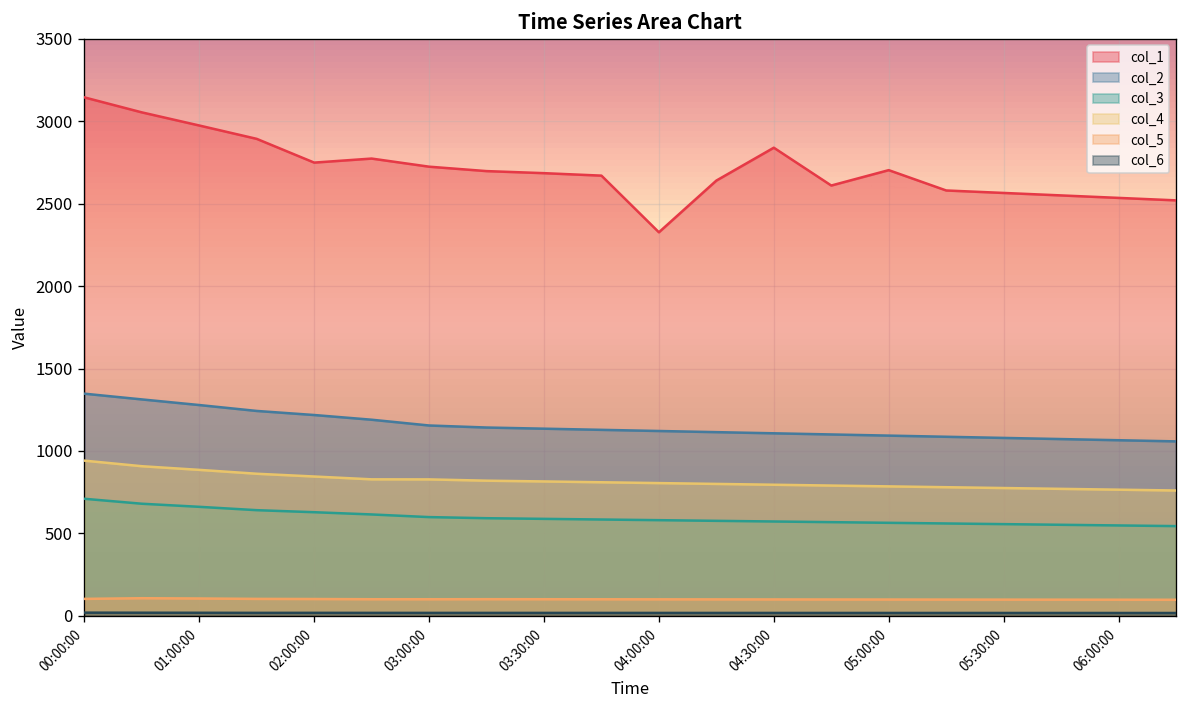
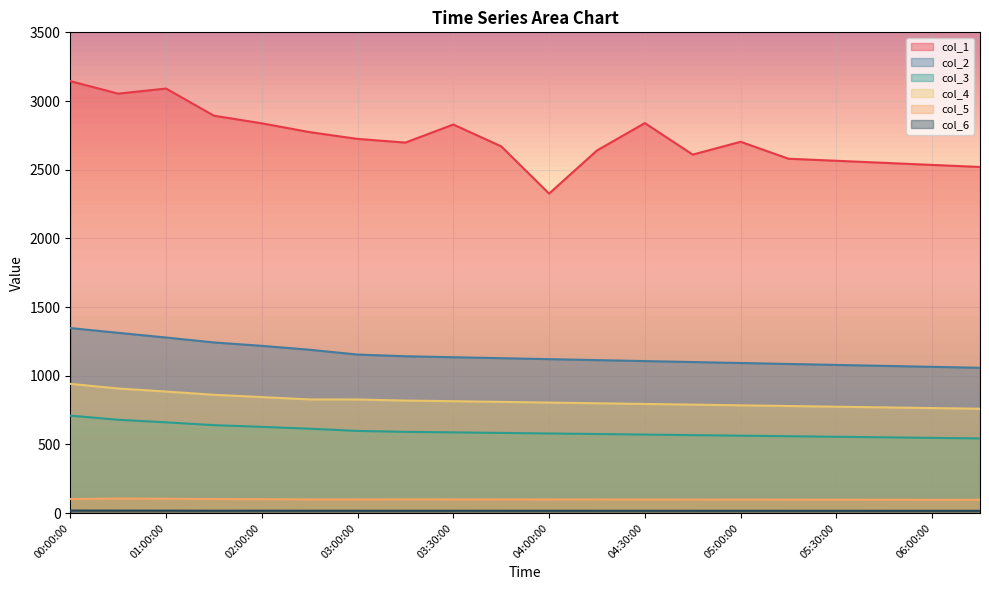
  {
    "col_1": {
      "00:00:00": 3140,
-     "01:00:00": 2970,
-     "02:00:00": 2750,
+     "01:00:00": 3090,
+     "02:00:00": 2840,
      "03:00:00": 2720,
-     "03:30:00": 2690,
+     "03:30:00": 2830,
      "04:00:00": 2330,
      "04:30:00": 2840,
      "05:00:00": 2700,
      "05:30:00": 2570,
      "06:00:00": 2540
    }
  }
